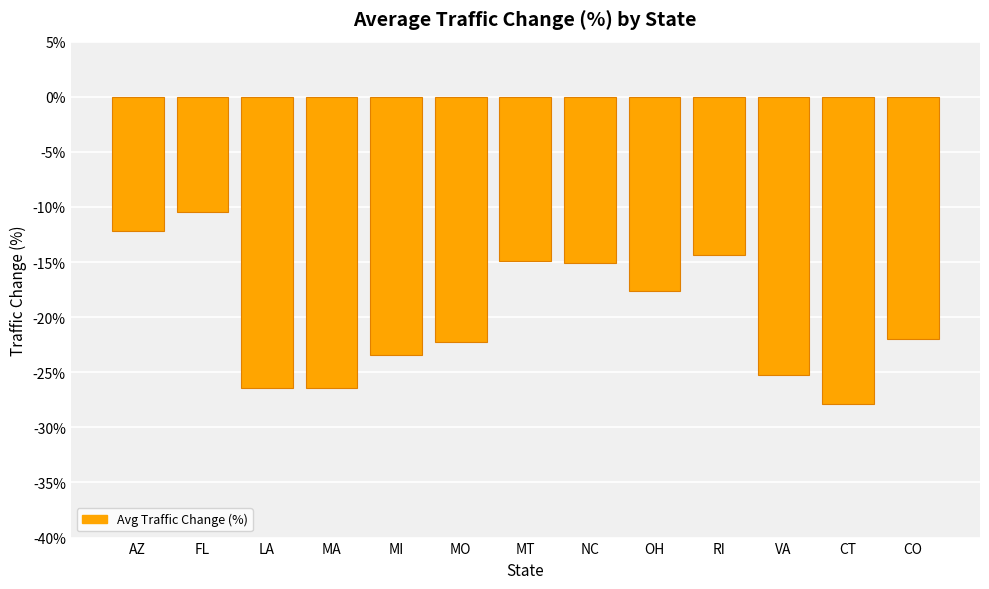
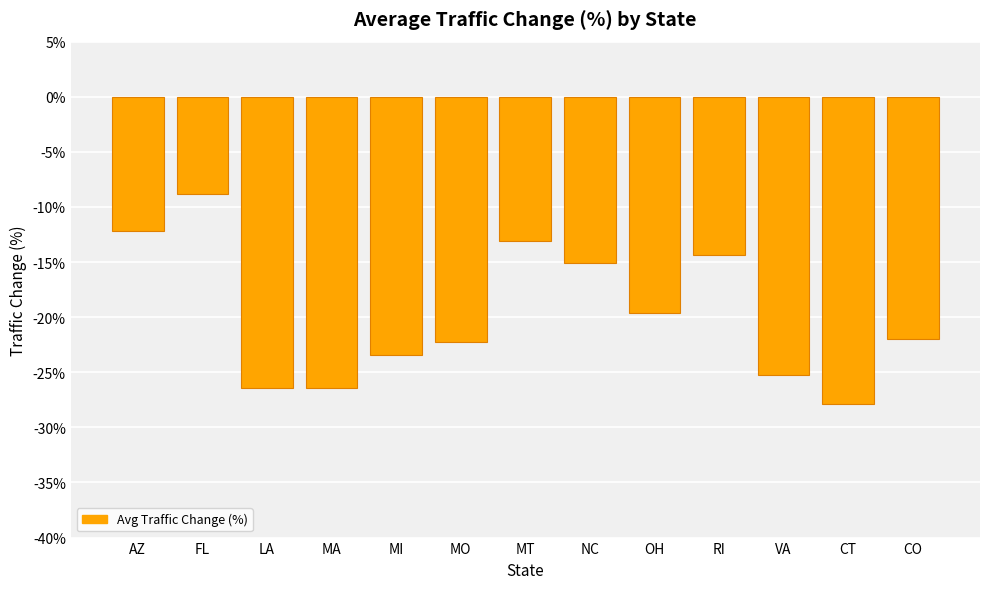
  {
    "AZ": "-12.2%",
-   "FL": "-10.4%",
+   "FL": "-8.8%",
    "LA": "-26.4%",
    "MA": "-26.4%",
    "MI": "-23.4%",
    "MO": "-22.2%",
-   "MT": "-14.9%",
+   "MT": "-13.1%",
    "NC": "-15.1%",
-   "OH": "-17.6%",
+   "OH": "-19.7%",
    "RI": "-14.4%",
    "VA": "-25.3%",
    "CT": "-27.9%",
    "CO": "-22.0%"
  }
